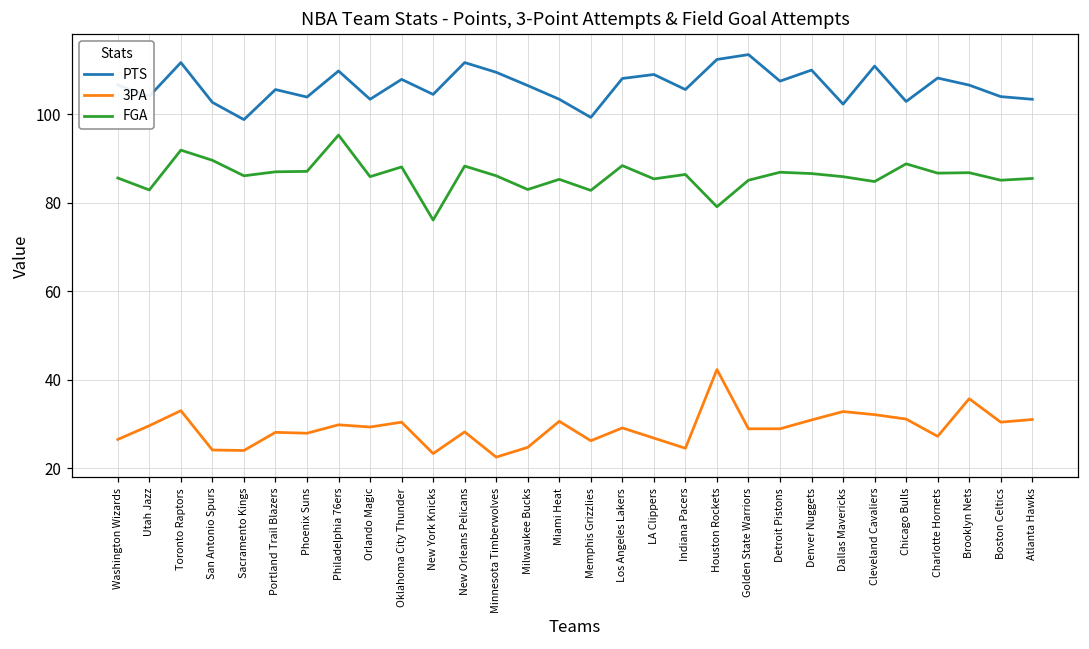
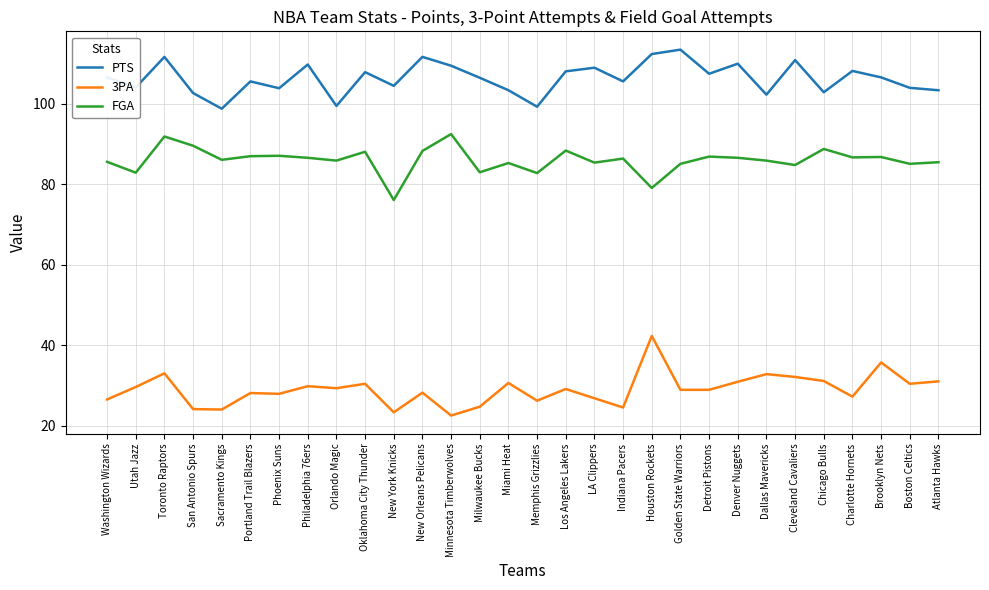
  {
    "PTS": {
      "Toronto Raptors": 112,
      "San Antonio Spurs": 103,
      "Sacramento Kings": 99,
      "Portland Trail Blazers": 106,
      "Phoenix Suns": 104,
      "Philadelphia 76ers": 110,
-     "Orlando Magic": 103,
+     "Orlando Magic": 100,
      "Oklahoma City Thunder": 108,
      "New York Knicks": 105,
      "New Orleans Pelicans": 112,
      "Minnesota Timberwolves": 110,
      "Milwaukee Bucks": 107,
      "Miami Heat": 103,
      "Memphis Grizzlies": 99,
      "Los Angeles Lakers": 108,
      "LA Clippers": 109,
      "Indiana Pacers": 106,
      "Houston Rockets": 112,
      "Golden State Warriors": 114,
      "Detroit Pistons": 108,
      "Denver Nuggets": 110,
      "Dallas Mavericks": 102,
      "Cleveland Cavaliers": 111,
      "Chicago Bulls": 103,
      "Charlotte Hornets": 108,
      "Brooklyn Nets": 107,
      "Boston Celtics": 104,
      "Atlanta Hawks": 103
    },
    "3PA": {
      "Washington Wizards": 27,
      "Utah Jazz": 30,
      "Toronto Raptors": 33,
      "San Antonio Spurs": 24,
      "Sacramento Kings": 24,
      "Portland Trail Blazers": 28,
      "Phoenix Suns": 28,
      "Philadelphia 76ers": 30,
      "Orlando Magic": 29,
      "Oklahoma City Thunder": 30,
      "New York Knicks": 23,
      "New Orleans Pelicans": 28,
      "Minnesota Timberwolves": 23,
      "Milwaukee Bucks": 25,
      "Miami Heat": 31,
      "Memphis Grizzlies": 26,
      "Los Angeles Lakers": 29,
      "LA Clippers": 27,
      "Indiana Pacers": 25,
      "Houston Rockets": 42,
      "Golden State Warriors": 29,
      "Detroit Pistons": 29,
      "Denver Nuggets": 31,
      "Dallas Mavericks": 33,
      "Cleveland Cavaliers": 32,
      "Chicago Bulls": 31,
      "Charlotte Hornets": 27,
      "Brooklyn Nets": 36,
      "Boston Celtics": 30,
      "Atlanta Hawks": 31
    },
    "FGA": {
      "Washington Wizards": 86,
      "Utah Jazz": 83,
      "Toronto Raptors": 92,
      "San Antonio Spurs": 90,
      "Sacramento Kings": 86,
      "Portland Trail Blazers": 87,
      "Phoenix Suns": 87,
-     "Philadelphia 76ers": 95,
+     "Philadelphia 76ers": 87,
      "Orlando Magic": 86,
      "Oklahoma City Thunder": 88,
      "New York Knicks": 76,
      "New Orleans Pelicans": 88,
-     "Minnesota Timberwolves": 86,
+     "Minnesota Timberwolves": 93,
      "Milwaukee Bucks": 83,
      "Miami Heat": 85,
      "Memphis Grizzlies": 83,
      "Los Angeles Lakers": 88,
      "LA Clippers": 85,
      "Indiana Pacers": 86,
      "Houston Rockets": 79,
      "Golden State Warriors": 85,
      "Detroit Pistons": 87,
      "Denver Nuggets": 87,
      "Dallas Mavericks": 86,
      "Cleveland Cavaliers": 85,
      "Chicago Bulls": 89,
      "Charlotte Hornets": 87,
      "Brooklyn Nets": 87,
      "Boston Celtics": 85,
      "Atlanta Hawks": 86
    }
  }
